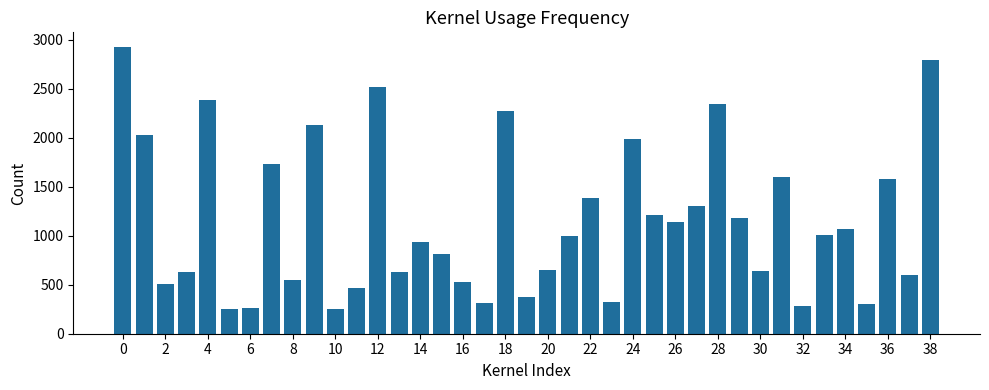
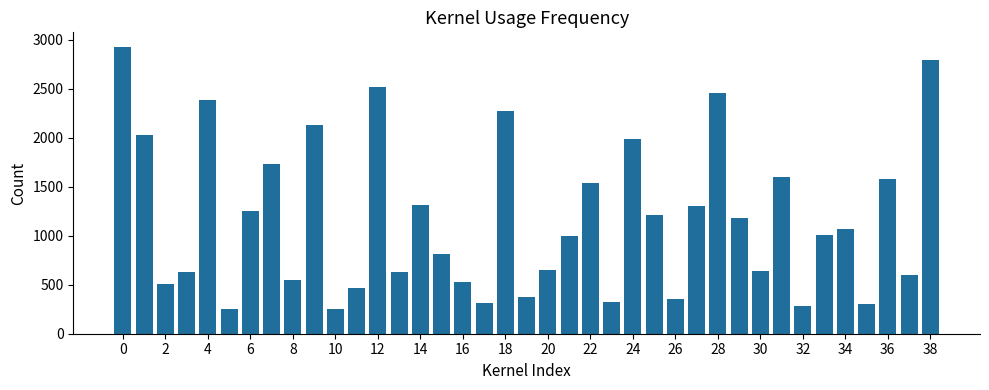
  {
    "0": 2900,
    "2": 500,
    "4": 2400,
-   "6": 300,
+   "6": 1300,
    "8": 600,
    "10": 300,
    "12": 2500,
-   "14": 900,
+   "14": 1300,
    "16": 500,
    "18": 2300,
    "20": 600,
-   "22": 1400,
+   "22": 1500,
    "24": 2000,
-   "26": 1100,
-   "28": 2300,
+   "26": 400,
+   "28": 2500,
    "30": 600,
    "32": 300,
    "34": 1100,
    "36": 1600,
    "38": 2800
  }
